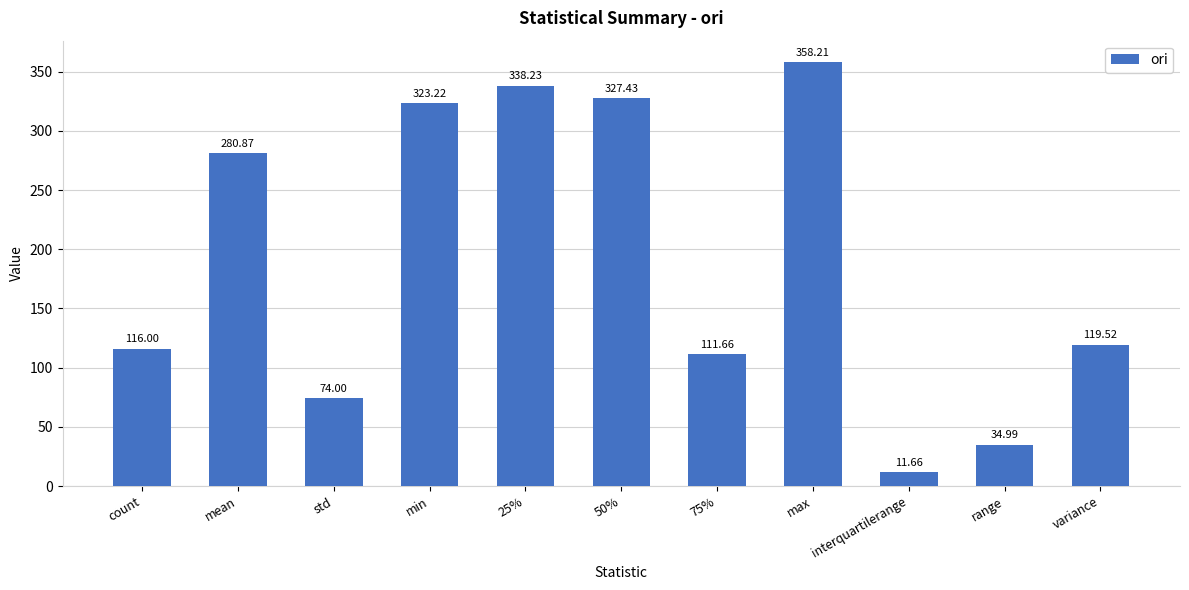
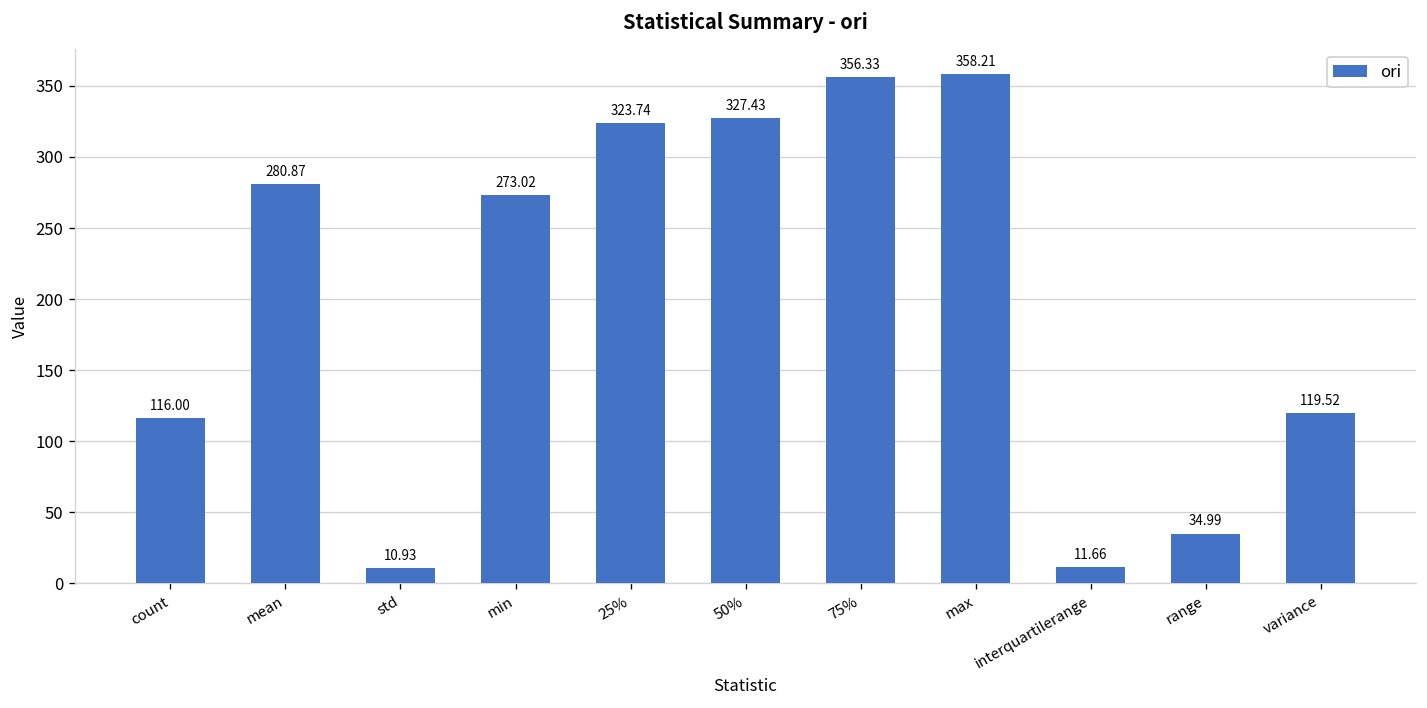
  {
    "count": 116.00,
    "mean": 280.87,
-   "std": 74.00,
-   "min": 323.22,
-   "25%": 338.23,
+   "std": 10.93,
+   "min": 273.02,
+   "25%": 323.74,
    "50%": 327.43,
-   "75%": 111.66,
+   "75%": 356.33,
    "max": 358.21,
    "interquartilerange": 11.66,
    "range": 34.99,
    "variance": 119.52
  }
